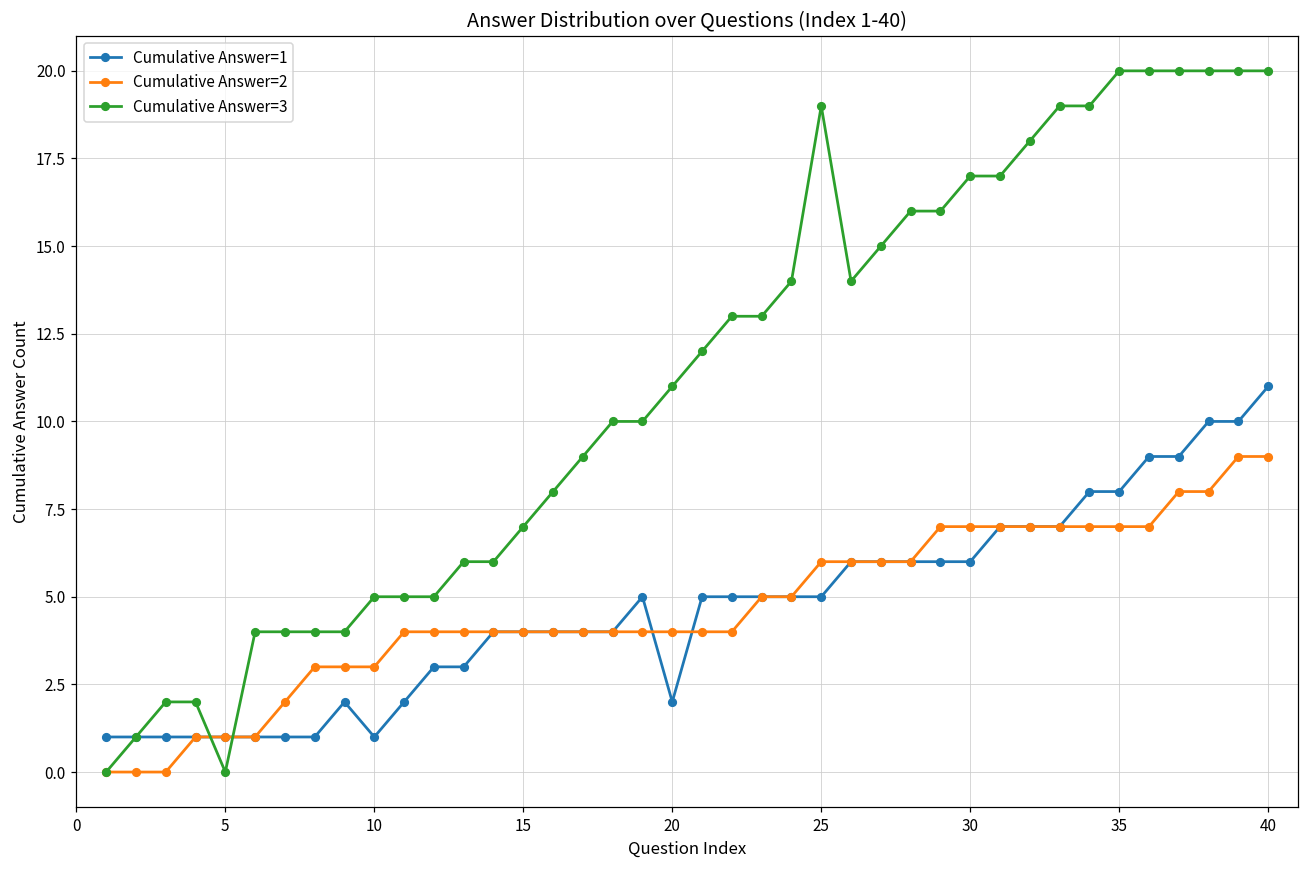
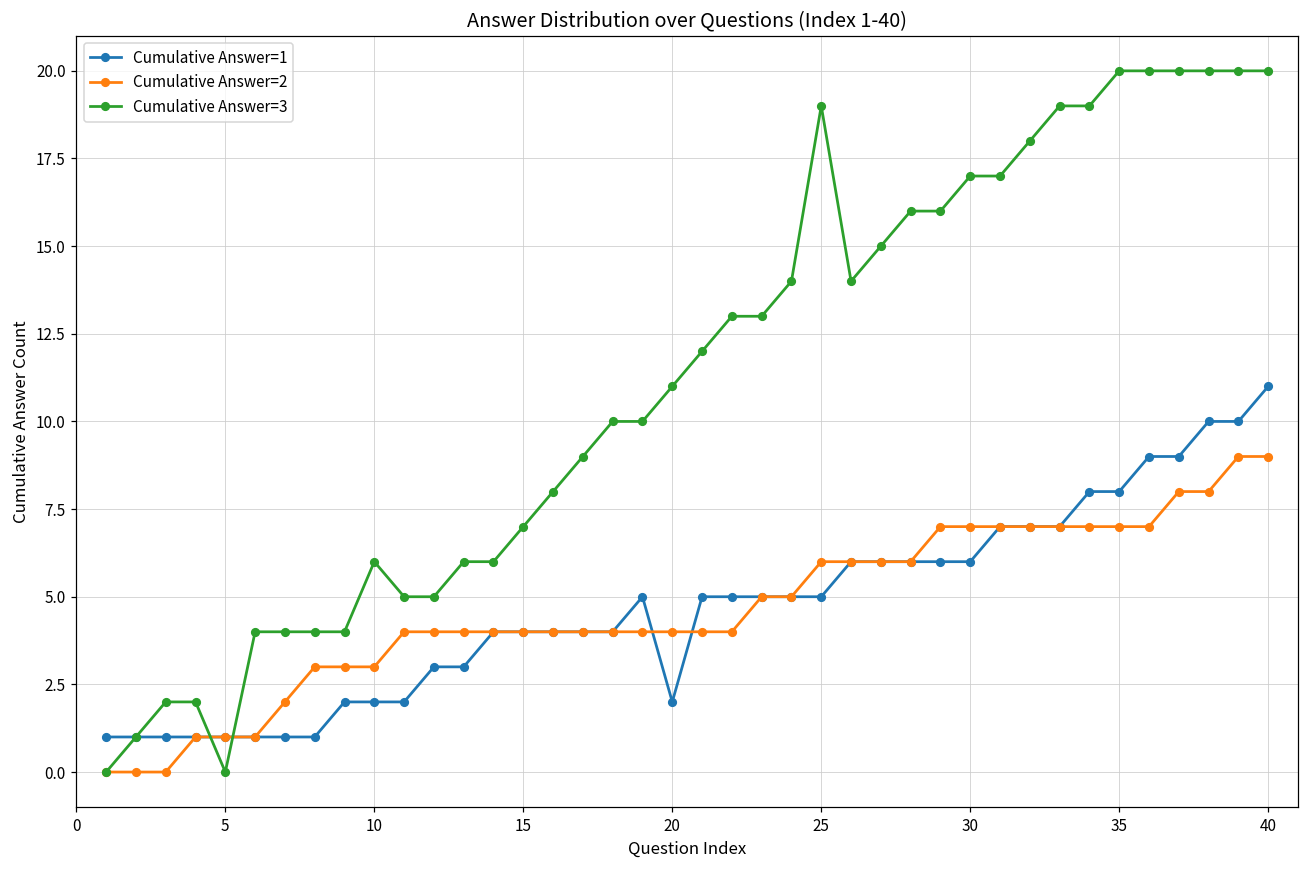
  {
    "Cumulative Answer=1": {
-     "10": 1,
+     "10": 2,
      "20": 2,
      "25": 5,
      "30": 6,
      "35": 8,
      "40": 11
    },
    "Cumulative Answer=2": {
      "10": 3,
      "20": 4,
      "25": 6,
      "30": 7,
      "35": 7,
      "40": 9
    },
    "Cumulative Answer=3": {
      "5": 0,
-     "10": 5,
+     "10": 6,
      "15": 7,
      "20": 11,
      "25": 19,
      "30": 17,
      "35": 20,
      "40": 20
    }
  }
